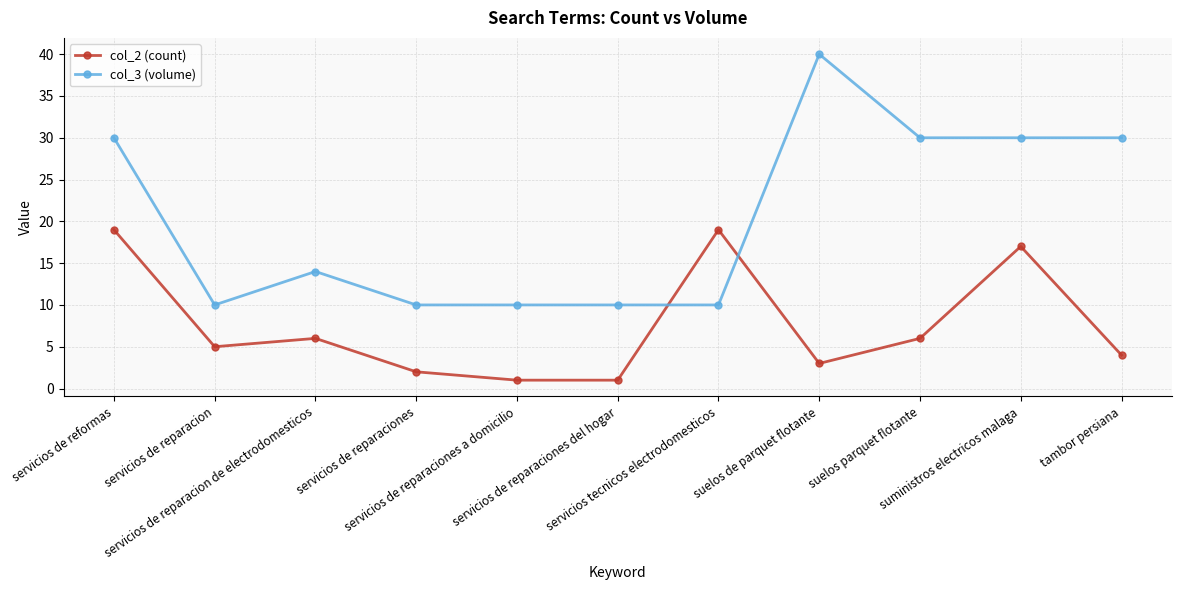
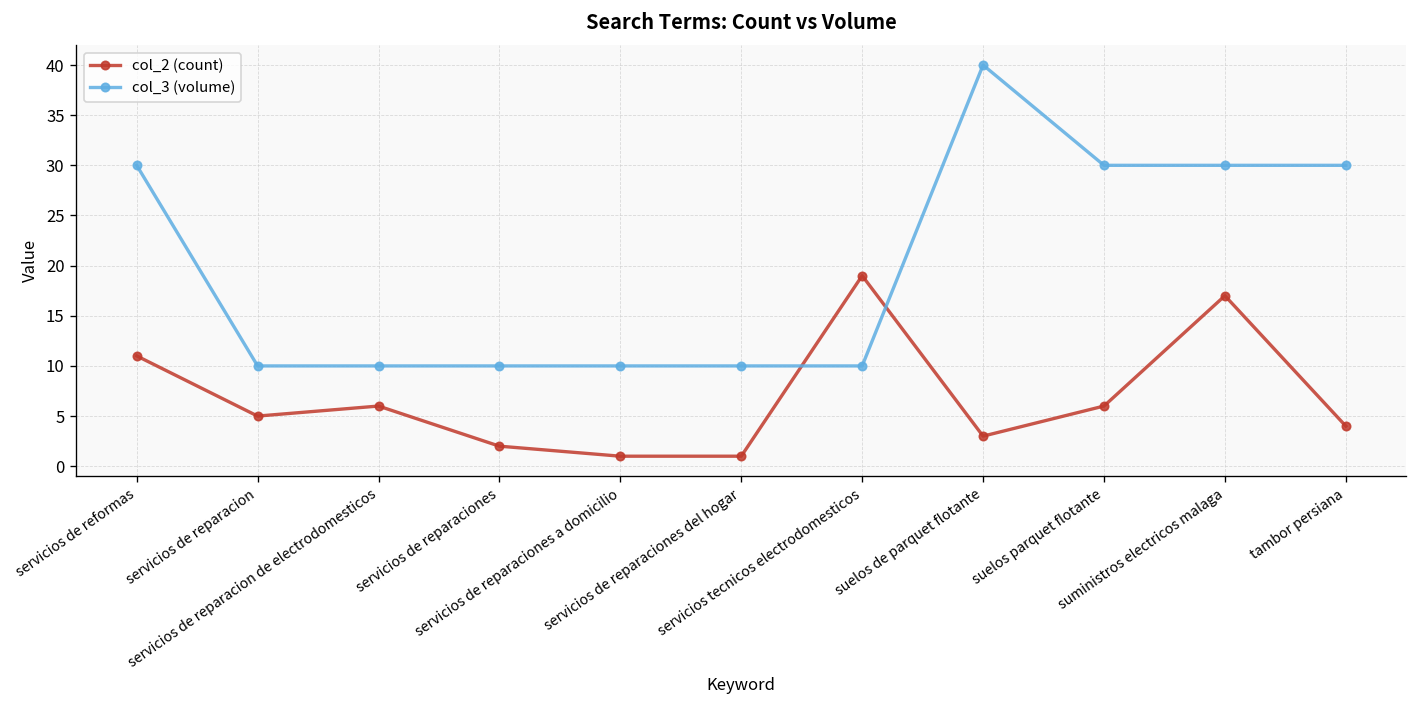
  {
    "col_2 (count)": {
-     "servicios de reformas": 19,
+     "servicios de reformas": 11,
      "servicios de reparacion": 5,
      "servicios de reparacion de electrodomesticos": 6,
      "servicios de reparaciones": 2,
      "servicios de reparaciones a domicilio": 1,
      "servicios de reparaciones del hogar": 1,
      "servicios tecnicos electrodomesticos": 19,
      "suelos de parquet flotante": 3,
      "suelos parquet flotante": 6,
      "suministros electricos malaga": 17,
      "tambor persiana": 4
    },
    "col_3 (volume)": {
      "servicios de reformas": 30,
      "servicios de reparacion": 10,
-     "servicios de reparacion de electrodomesticos": 14,
+     "servicios de reparacion de electrodomesticos": 10,
      "servicios de reparaciones": 10,
      "servicios de reparaciones a domicilio": 10,
      "servicios de reparaciones del hogar": 10,
      "servicios tecnicos electrodomesticos": 10,
      "suelos de parquet flotante": 40,
      "suelos parquet flotante": 30,
      "suministros electricos malaga": 30,
      "tambor persiana": 30
    }
  }
